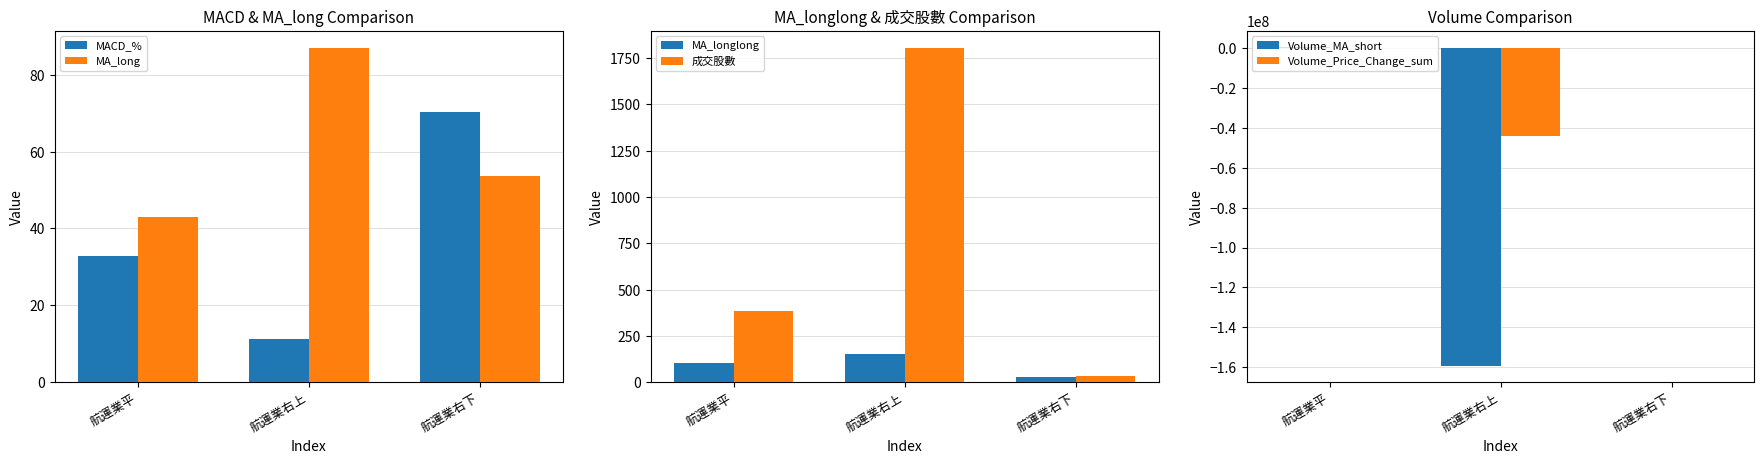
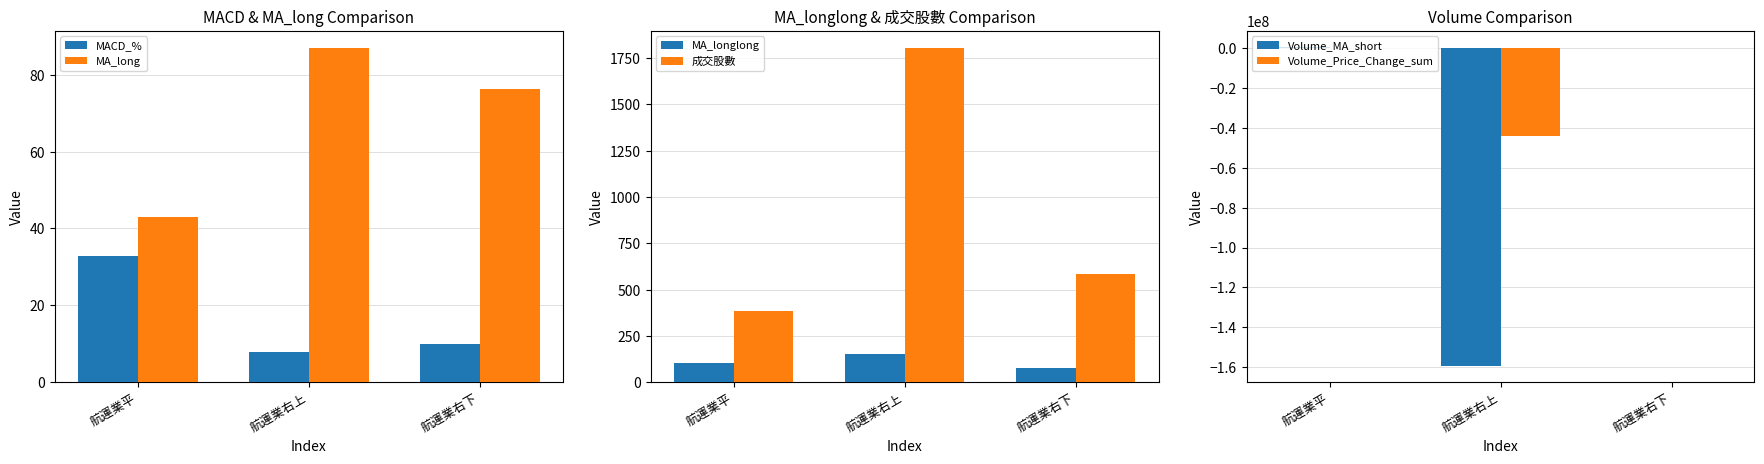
  {
    "MACD & MA_long Comparison": {
      "MACD_%": {
        "航運業平": 33,
-       "航運業右上": 11,
-       "航運業右下": 70
+       "航運業右上": 8,
+       "航運業右下": 10
      },
      "MA_long": {
        "航運業平": 43,
        "航運業右上": 87,
-       "航運業右下": 54
+       "航運業右下": 76
      }
    },
    "MA_longlong & 成交股數 Comparison": {
      "MA_longlong": {
        "航運業平": 100,
        "航運業右上": 150,
-       "航運業右下": 30
+       "航運業右下": 80
      },
      "成交股數": {
        "航運業平": 380,
        "航運業右上": 1810,
-       "航運業右下": 40
+       "航運業右下": 590
      }
    },
    "Volume Comparison": {
      "Volume_MA_short": {
        "航運業右上": -159000000
      },
      "Volume_Price_Change_sum": {
        "航運業右上": -44000000
      }
    }
  }
